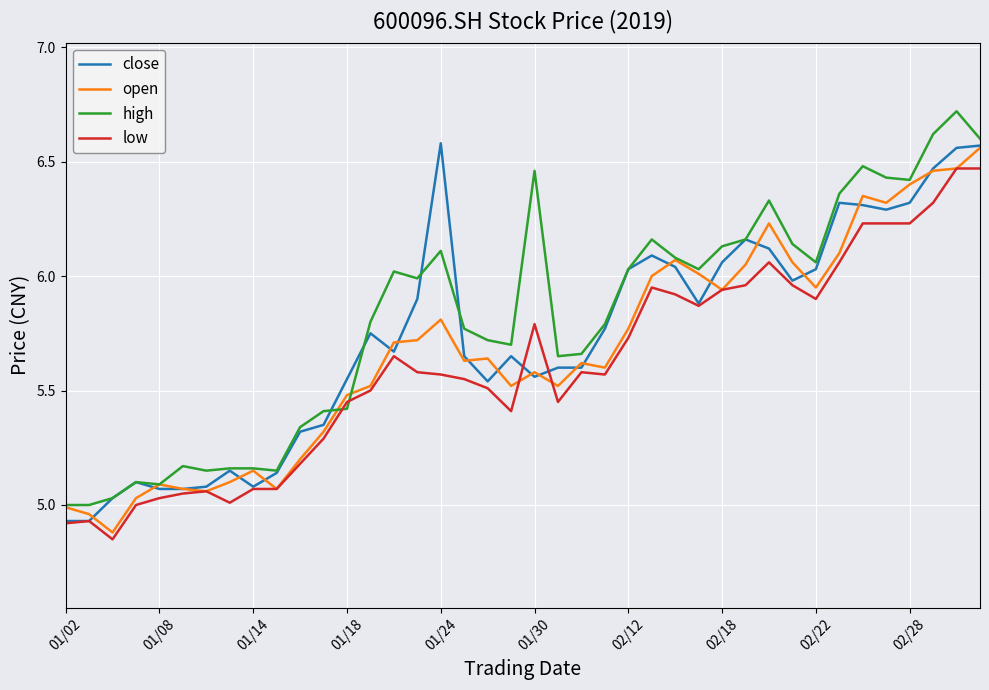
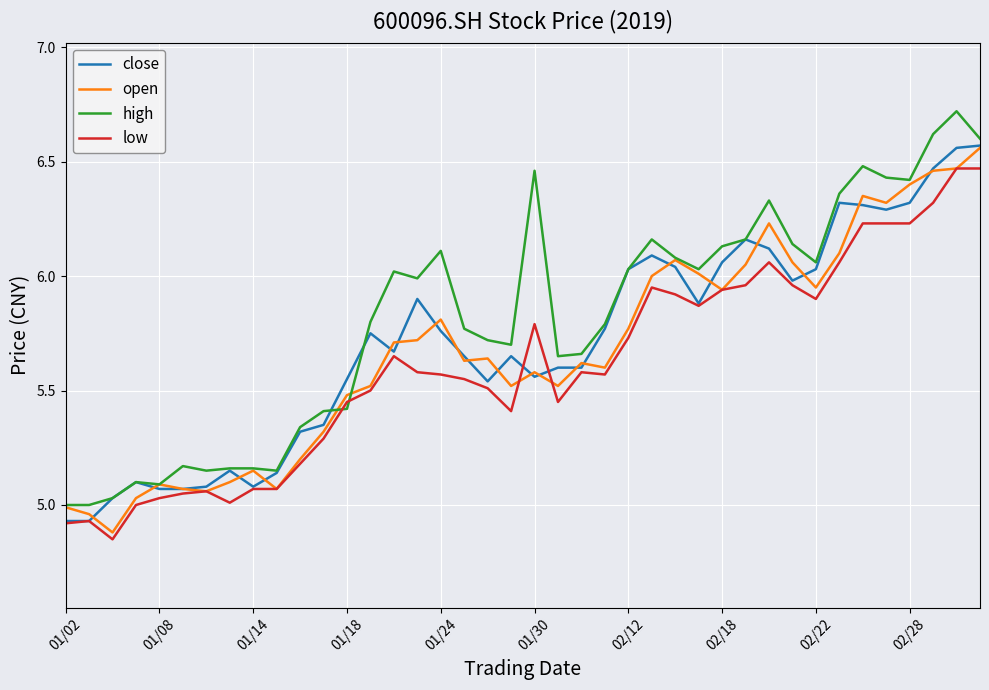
  {
    "close": {
      "01/08": 5.07,
      "01/18": 5.55,
-     "01/24": 6.58,
+     "01/24": 5.76,
      "01/30": 5.56,
      "02/18": 6.06,
      "02/22": 6.03,
      "02/28": 6.32
    },
    "open": {
      "01/18": 5.48,
      "01/24": 5.81,
      "01/30": 5.58,
      "02/12": 5.77,
      "02/22": 5.95,
      "02/28": 6.40
    },
    "high": {
      "01/18": 5.42,
      "01/24": 6.11,
      "01/30": 6.46,
      "02/18": 6.13,
      "02/22": 6.06,
      "02/28": 6.42
    },
    "low": {
      "01/08": 5.03,
      "01/18": 5.45,
      "01/24": 5.57,
      "01/30": 5.79,
      "02/12": 5.73,
      "02/22": 5.90,
      "02/28": 6.23
    }
  }
